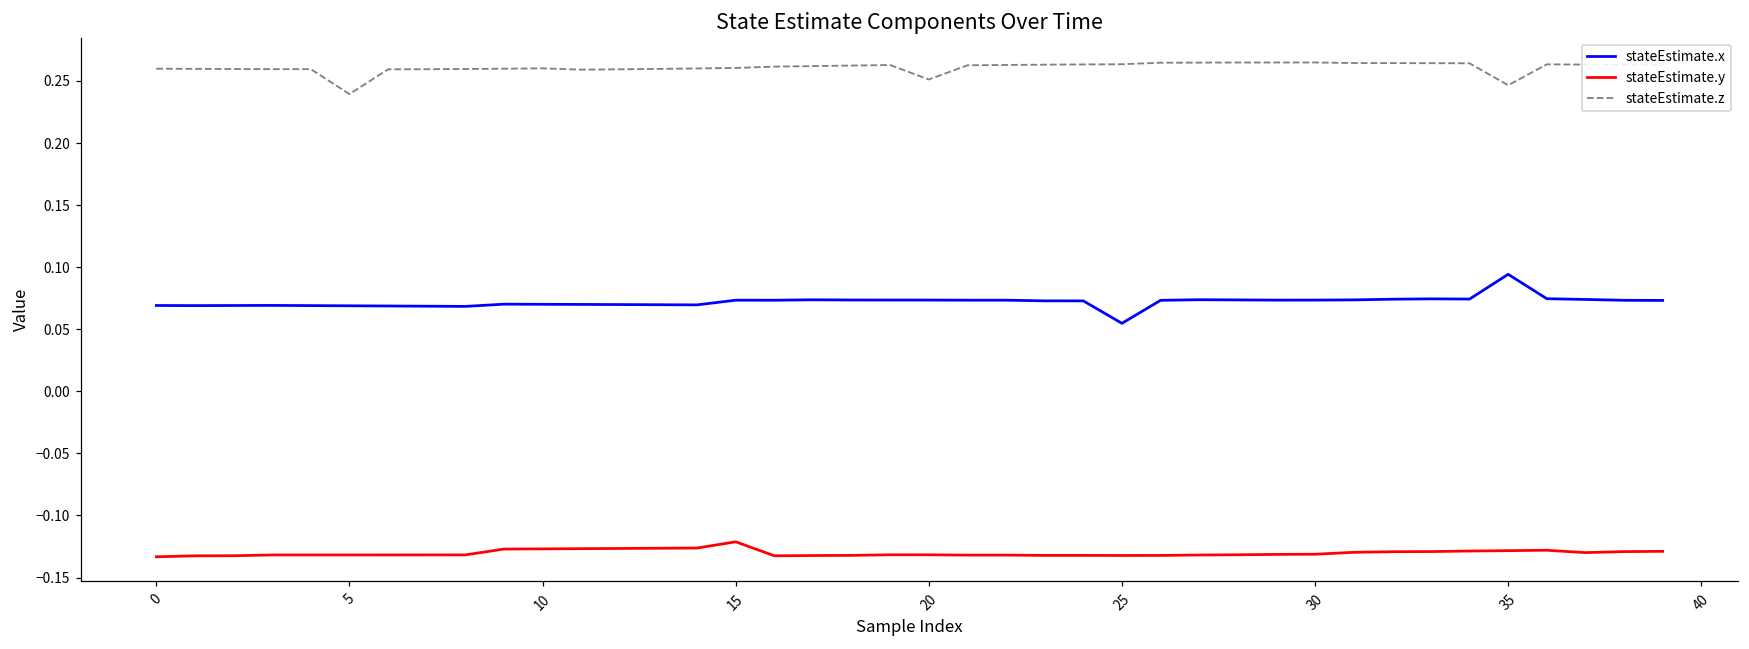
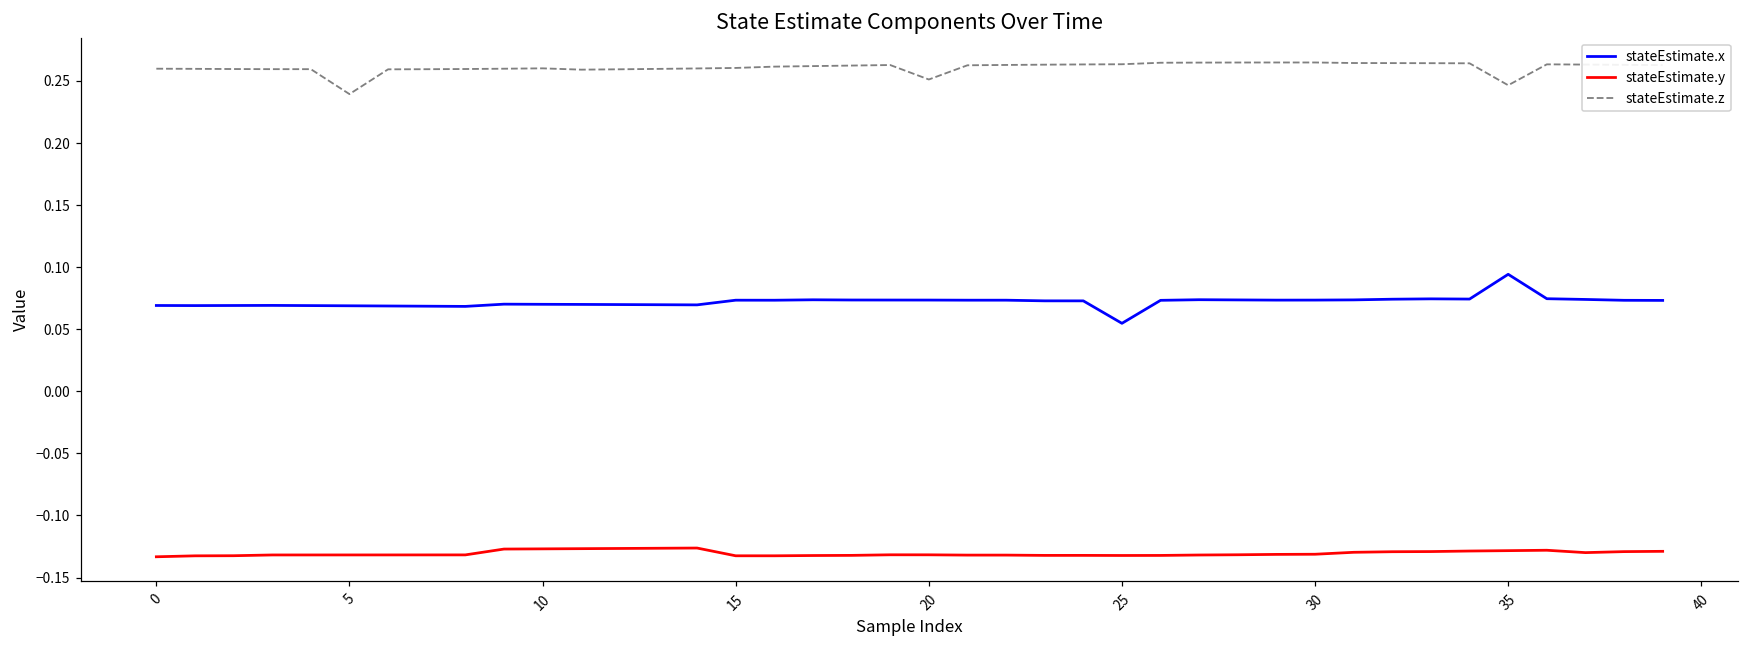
  {
    "stateEstimate.x": {
      "0": 0.069,
      "5": 0.069,
      "10": 0.070,
      "15": 0.073,
      "20": 0.074,
      "25": 0.055,
      "30": 0.073,
      "35": 0.094
    },
    "stateEstimate.y": {
      "0": -0.133,
      "5": -0.132,
      "10": -0.127,
-     "15": -0.121,
+     "15": -0.132,
      "20": -0.132,
      "25": -0.132,
      "30": -0.131,
      "35": -0.128
    },
    "stateEstimate.z": {
      "0": 0.260,
      "5": 0.239,
      "10": 0.260,
      "15": 0.260,
      "20": 0.251,
      "25": 0.263,
      "30": 0.265,
      "35": 0.247
    }
  }
